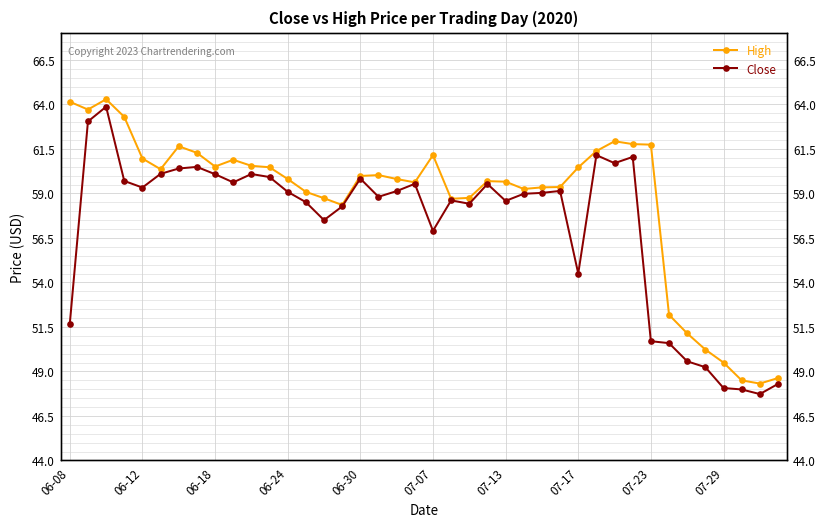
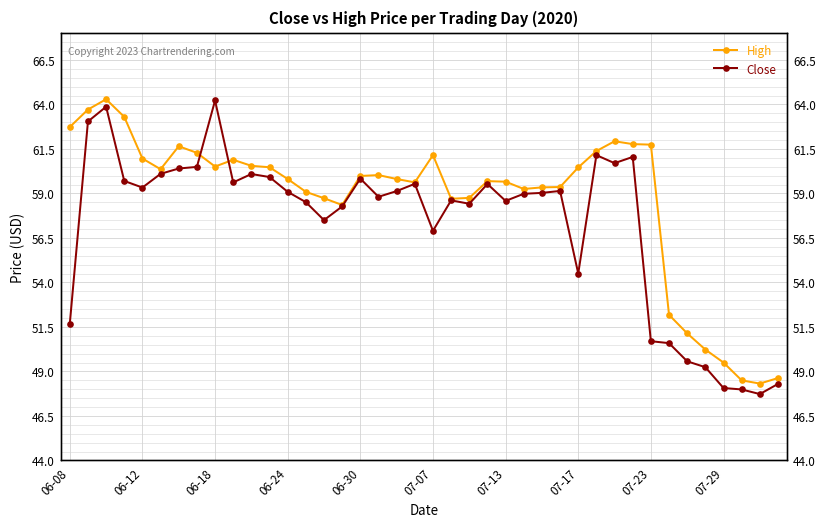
  {
    "High": {
-     "06-08": 64.2,
+     "06-08": 62.7,
      "06-12": 61.0,
      "06-18": 60.5,
      "06-24": 59.8,
      "07-07": 61.2,
      "07-13": 59.7,
      "07-17": 60.5,
      "07-23": 61.7,
      "07-29": 49.5
    },
    "Close": {
      "06-08": 51.7,
      "06-12": 59.3,
-     "06-18": 60.1,
+     "06-18": 64.2,
      "06-24": 59.1,
      "07-07": 56.9,
      "07-13": 58.6,
      "07-17": 54.5,
      "07-23": 50.7,
      "07-29": 48.1
    }
  }
